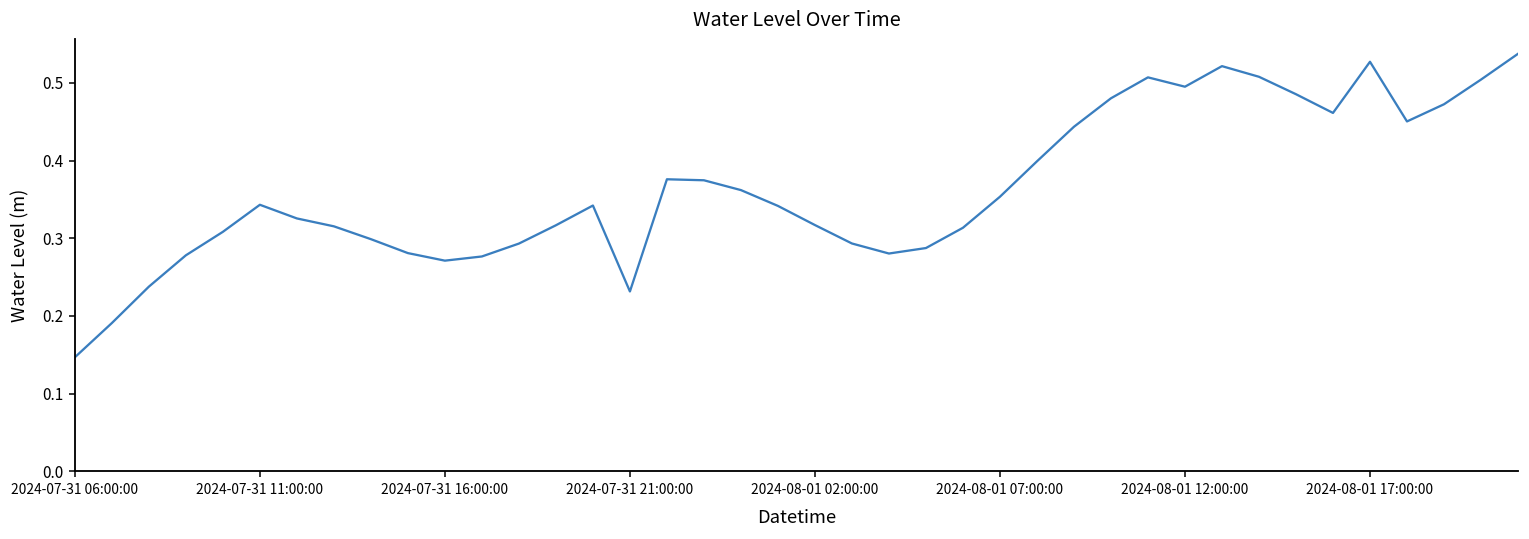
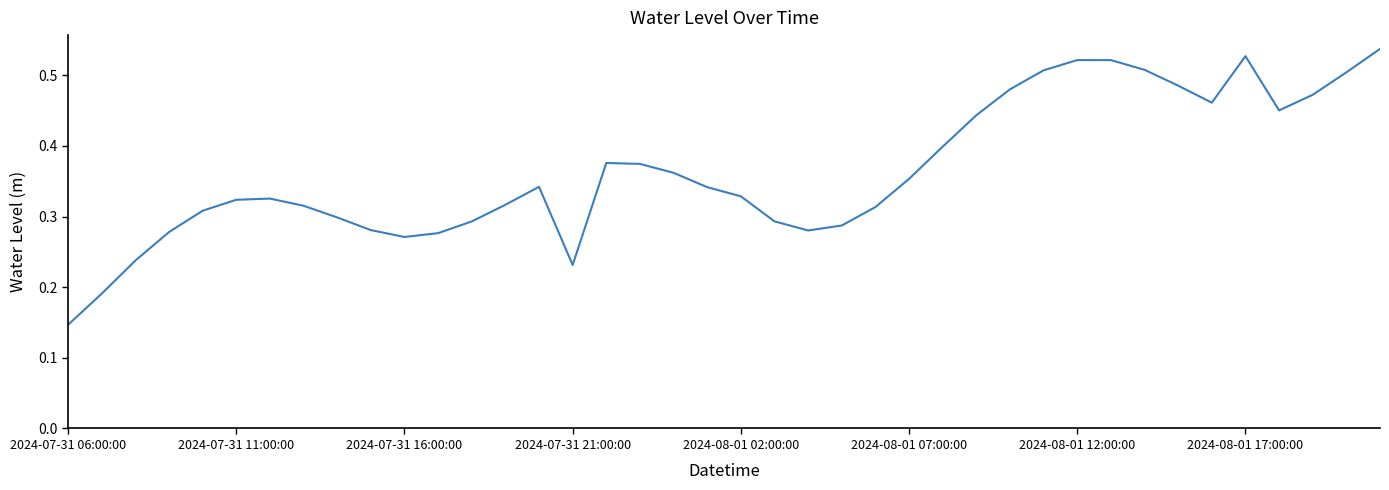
  {
    "2024-07-31 06:00:00": 0.15,
-   "2024-07-31 11:00:00": 0.34,
+   "2024-07-31 11:00:00": 0.32,
    "2024-07-31 16:00:00": 0.27,
    "2024-07-31 21:00:00": 0.23,
-   "2024-08-01 02:00:00": 0.32,
+   "2024-08-01 02:00:00": 0.33,
    "2024-08-01 07:00:00": 0.35,
-   "2024-08-01 12:00:00": 0.50,
+   "2024-08-01 12:00:00": 0.52,
    "2024-08-01 17:00:00": 0.53
  }
